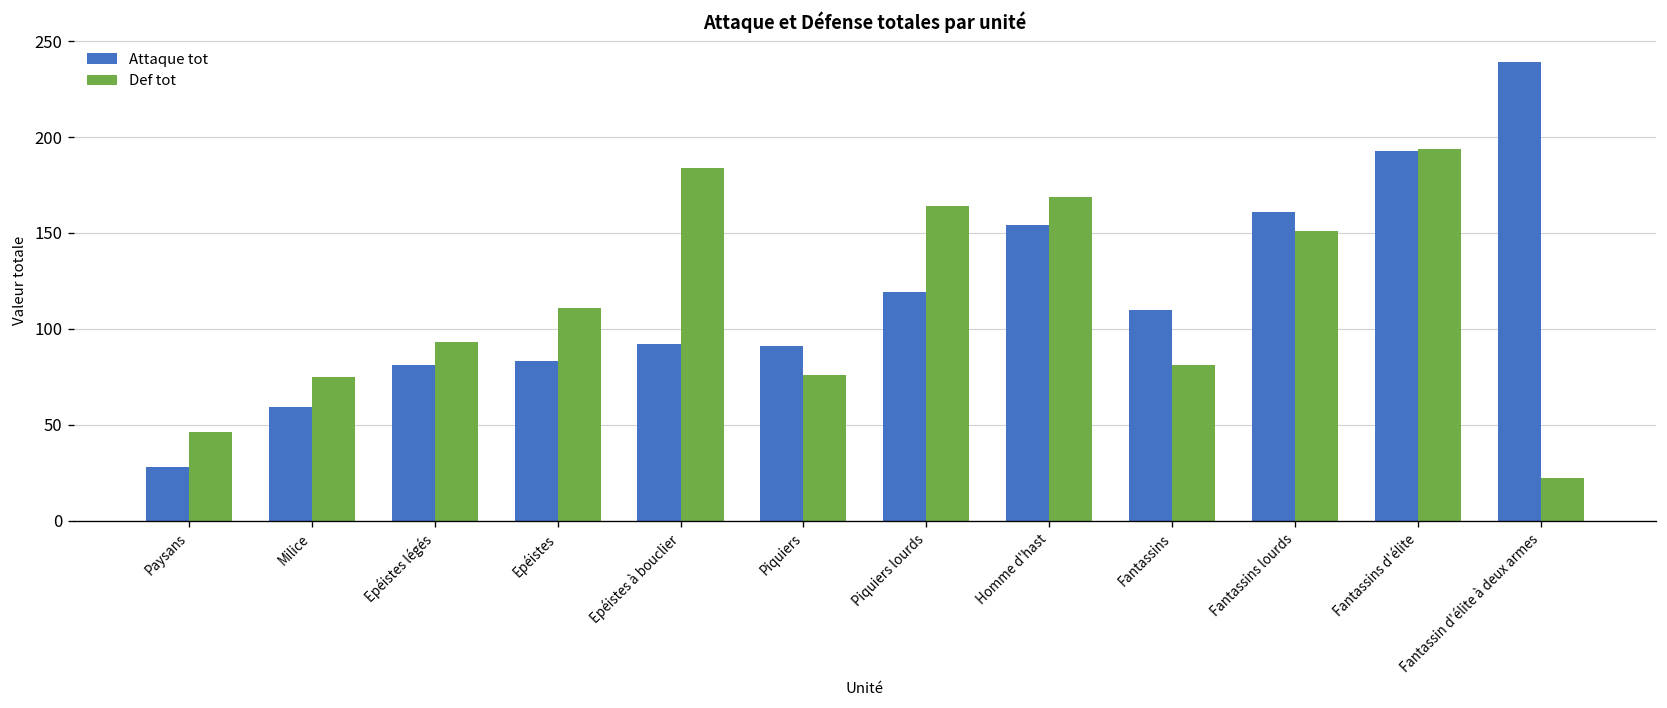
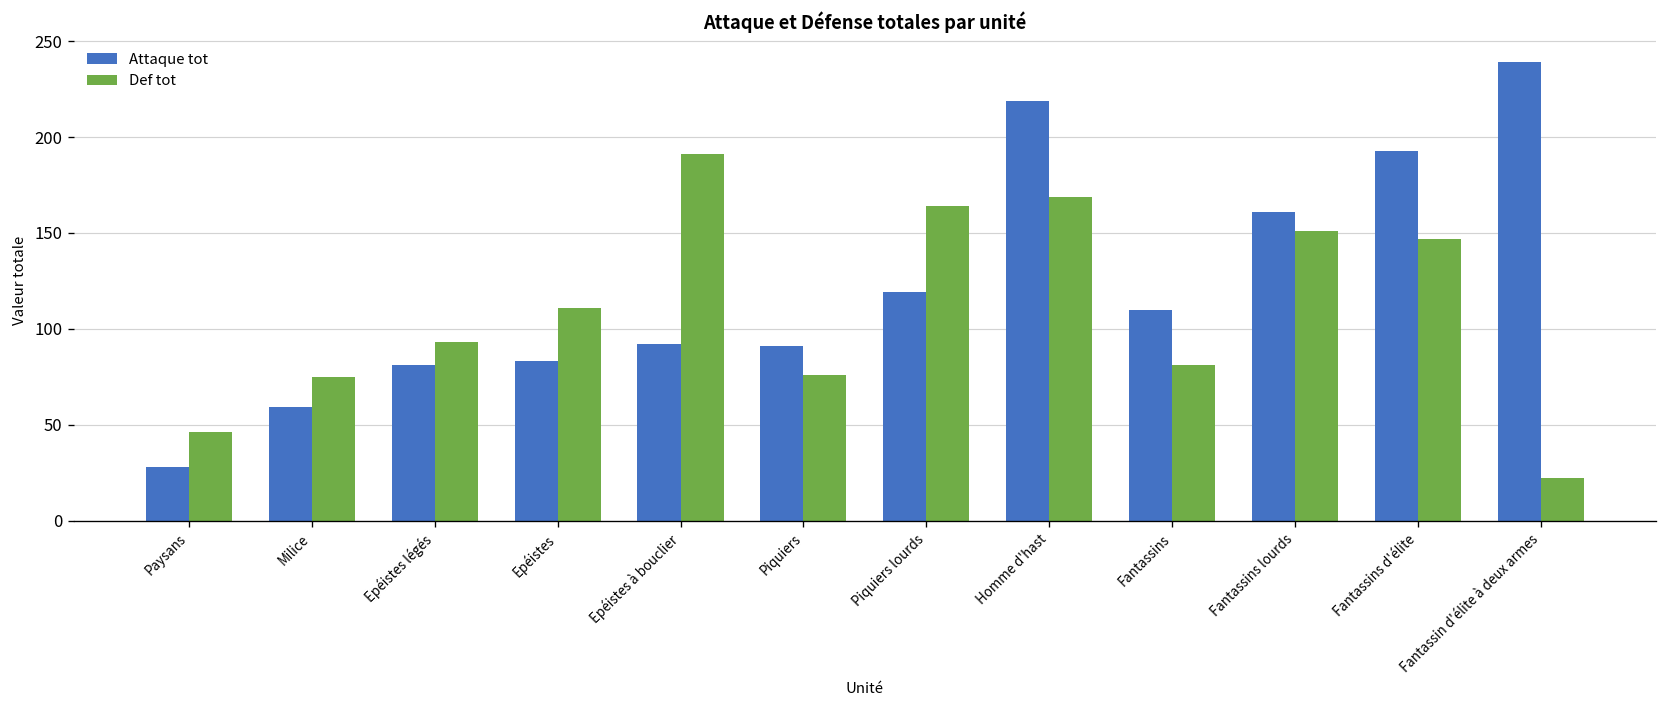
  {
    "Attaque tot": {
      "Paysans": 28,
      "Milice": 59,
      "Epéistes légés": 81,
      "Epéistes": 83,
      "Epéistes à bouclier": 92,
      "Piquiers": 91,
      "Piquiers lourds": 119,
-     "Homme d'hast": 154,
+     "Homme d'hast": 219,
      "Fantassins": 110,
      "Fantassins lourds": 161,
      "Fantassins d'élite": 193,
      "Fantassin d'élite à deux armes": 239
    },
    "Def tot": {
      "Paysans": 46,
      "Milice": 75,
      "Epéistes légés": 93,
      "Epéistes": 111,
-     "Epéistes à bouclier": 184,
+     "Epéistes à bouclier": 191,
      "Piquiers": 76,
      "Piquiers lourds": 164,
      "Homme d'hast": 169,
      "Fantassins": 81,
      "Fantassins lourds": 151,
-     "Fantassins d'élite": 194,
+     "Fantassins d'élite": 147,
      "Fantassin d'élite à deux armes": 22
    }
  }
